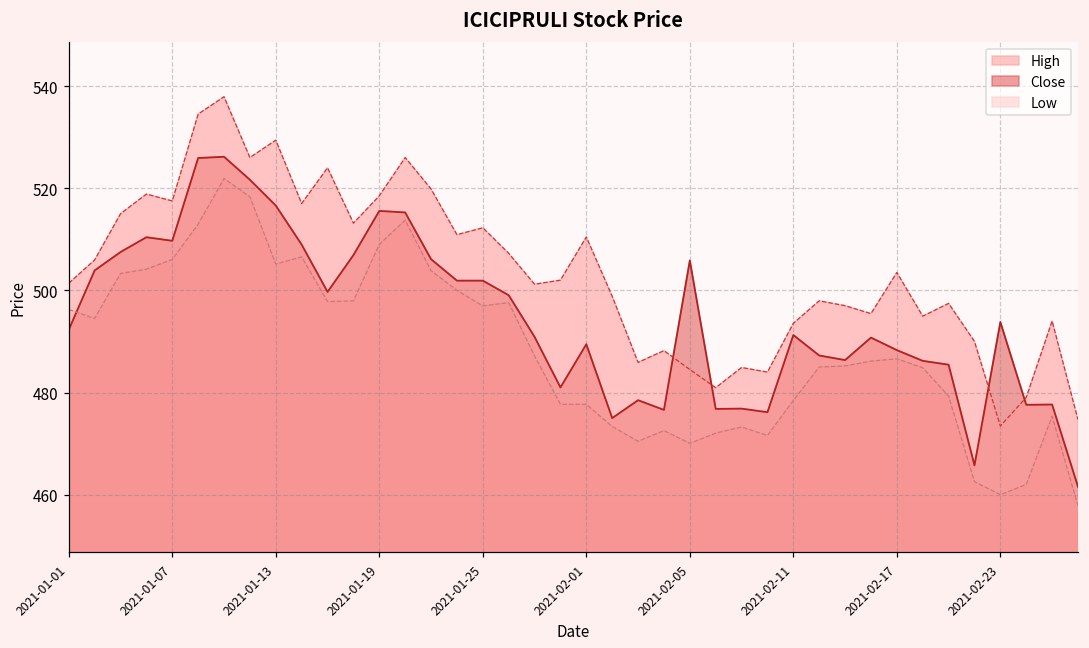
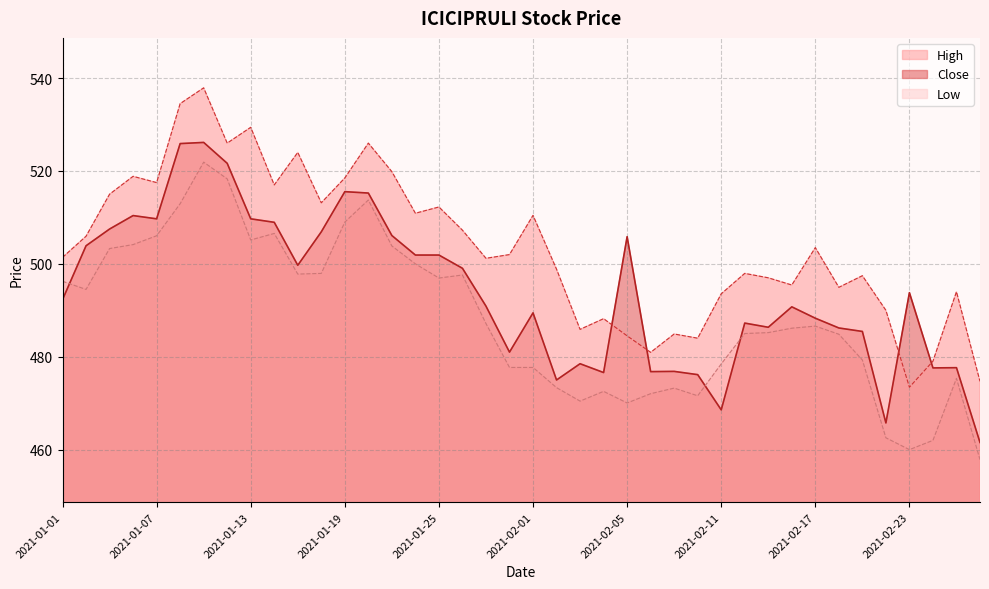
  {
    "Close": {
      "2021-01-01": 492,
      "2021-01-07": 510,
-     "2021-01-13": 517,
+     "2021-01-13": 510,
      "2021-01-19": 516,
      "2021-01-25": 502,
      "2021-02-01": 489,
      "2021-02-05": 506,
-     "2021-02-11": 491,
+     "2021-02-11": 469,
      "2021-02-17": 488,
      "2021-02-23": 494
    }
  }
